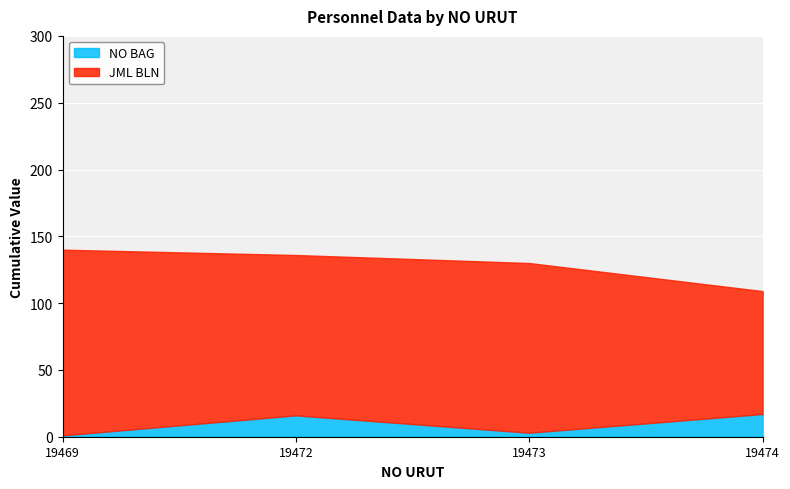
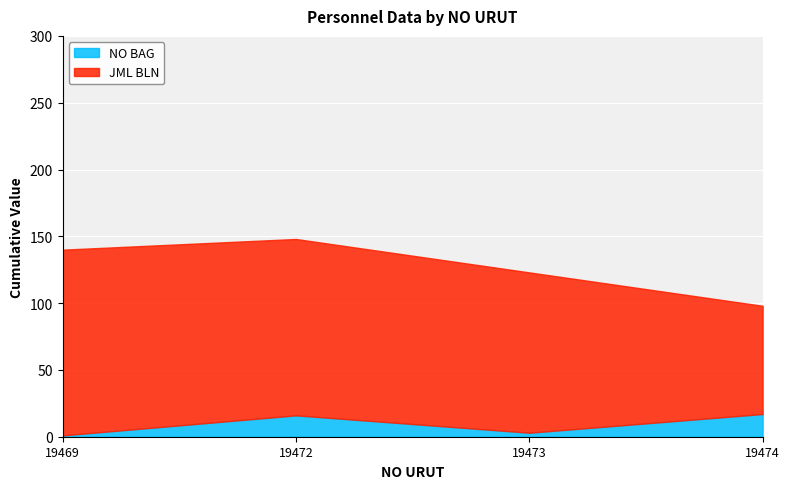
  {
    "NO BAG": {
      "19472": 16,
      "19473": 3,
      "19474": 17
    },
    "JML BLN": {
      "19469": 139,
-     "19472": 120,
-     "19473": 127,
-     "19474": 92
+     "19472": 132,
+     "19473": 120,
+     "19474": 81
    }
  }
